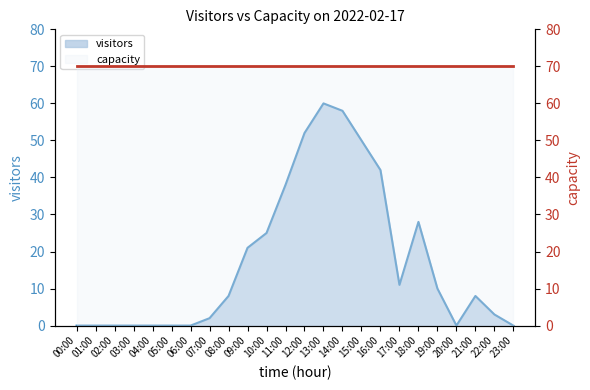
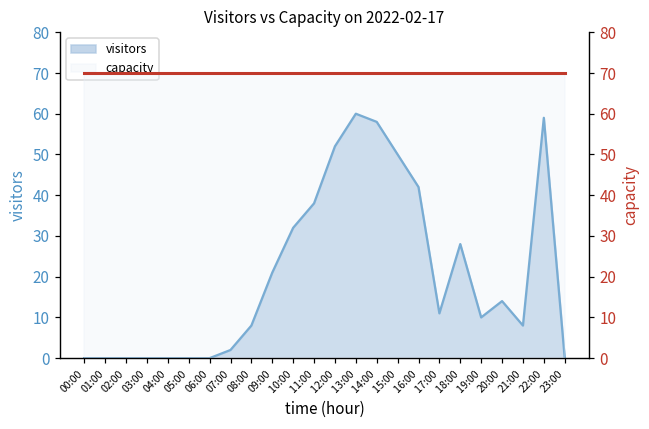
  {
    "visitors": {
      "00:00": 0,
      "01:00": 0,
      "02:00": 0,
      "03:00": 0,
      "04:00": 0,
      "05:00": 0,
      "06:00": 0,
      "07:00": 2,
      "08:00": 8,
      "09:00": 21,
-     "10:00": 25,
+     "10:00": 32,
      "11:00": 38,
      "12:00": 52,
      "13:00": 60,
      "14:00": 58,
      "15:00": 50,
      "16:00": 42,
      "17:00": 11,
      "18:00": 28,
      "19:00": 10,
-     "20:00": 0,
+     "20:00": 14,
      "21:00": 8,
-     "22:00": 3,
+     "22:00": 59,
      "23:00": 0
    },
    "capacity": {
      "04:00": 70,
      "05:00": 70,
      "06:00": 70,
      "07:00": 70,
      "08:00": 70,
      "09:00": 70,
      "10:00": 70,
      "11:00": 70,
      "12:00": 70,
      "13:00": 70,
      "14:00": 70,
      "15:00": 70,
      "16:00": 70,
      "17:00": 70,
      "18:00": 70,
      "19:00": 70,
      "20:00": 70,
      "21:00": 70,
      "22:00": 70,
      "23:00": 70
    }
  }
